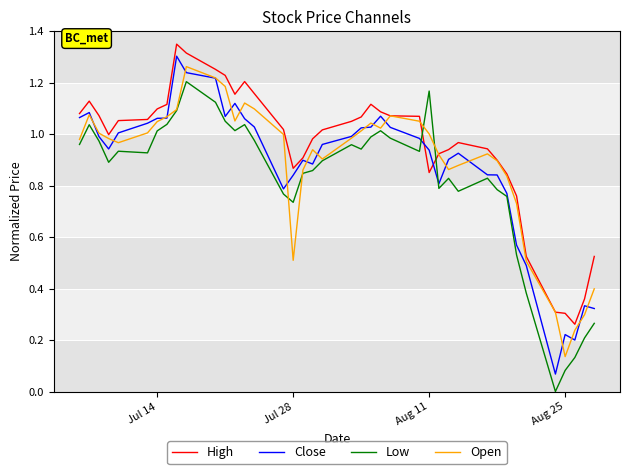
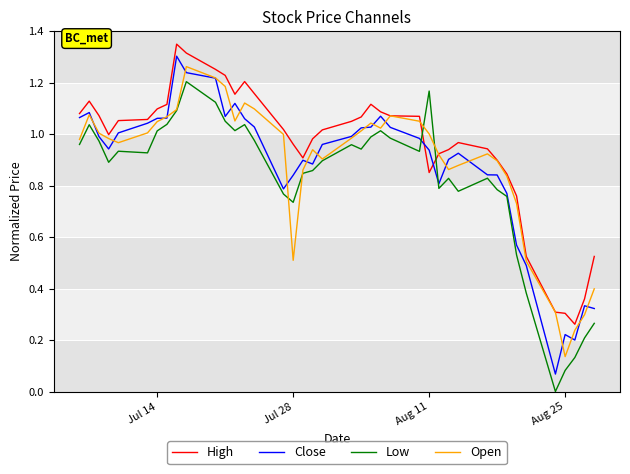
  {
    "High": {
      "Jul 14": 1.10,
-     "Jul 28": 0.87,
+     "Jul 28": 0.96,
      "Aug 11": 0.85,
      "Aug 25": 0.30
    },
    "Close": {
      "Jul 14": 1.06,
      "Jul 28": 0.84,
      "Aug 11": 0.94,
      "Aug 25": 0.22
    },
    "Low": {
      "Jul 14": 1.01,
      "Jul 28": 0.74,
      "Aug 11": 1.17,
      "Aug 25": 0.08
    },
    "Open": {
      "Jul 14": 1.05,
      "Jul 28": 0.51,
      "Aug 11": 1.00,
      "Aug 25": 0.14
    }
  }
